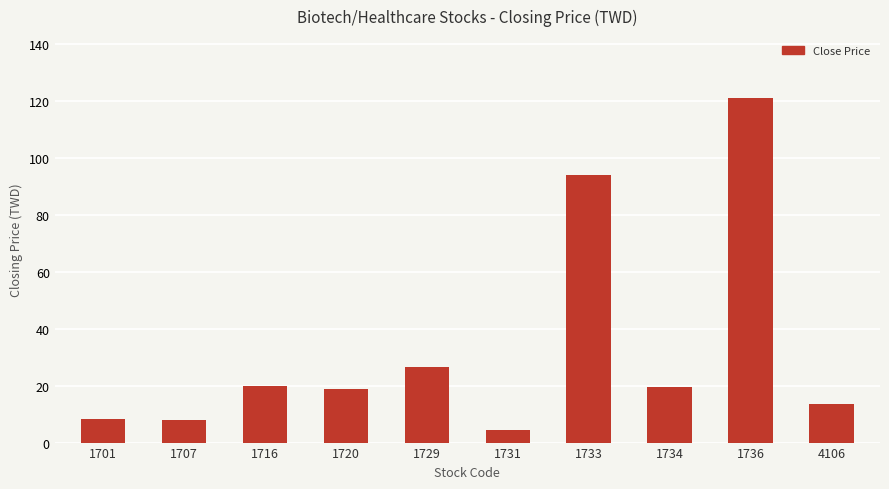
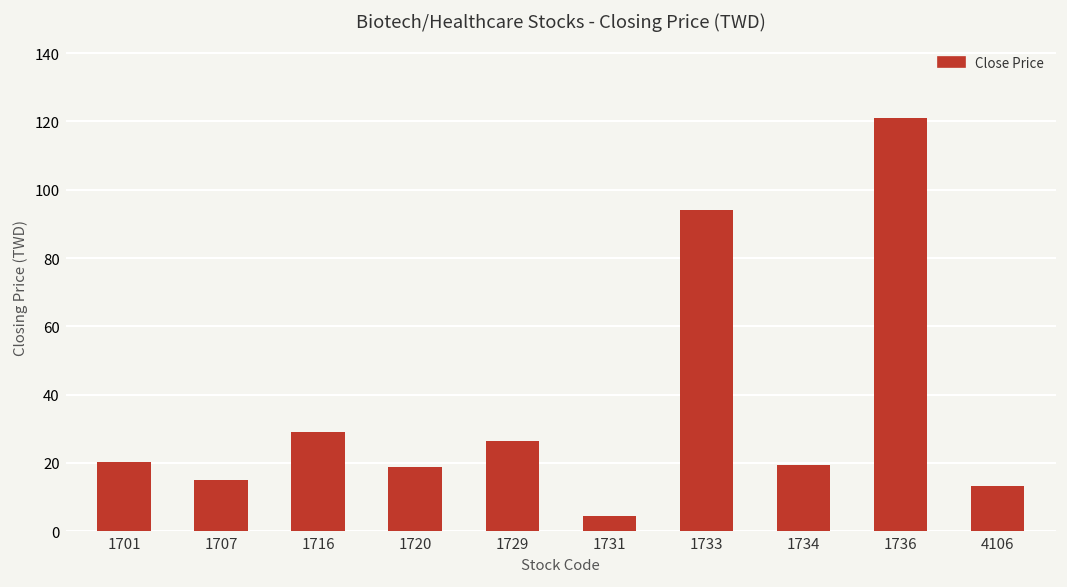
  {
-   "1701": 8,
-   "1707": 8,
-   "1716": 20,
+   "1701": 20,
+   "1707": 15,
+   "1716": 29,
    "1720": 19,
    "1729": 27,
    "1731": 4,
    "1733": 94,
    "1734": 20,
    "1736": 121,
    "4106": 13
  }
